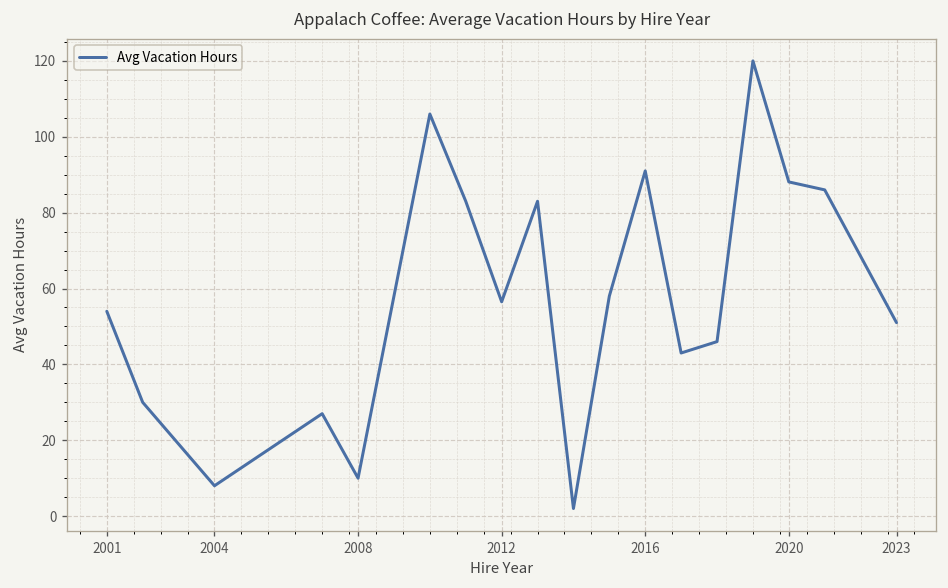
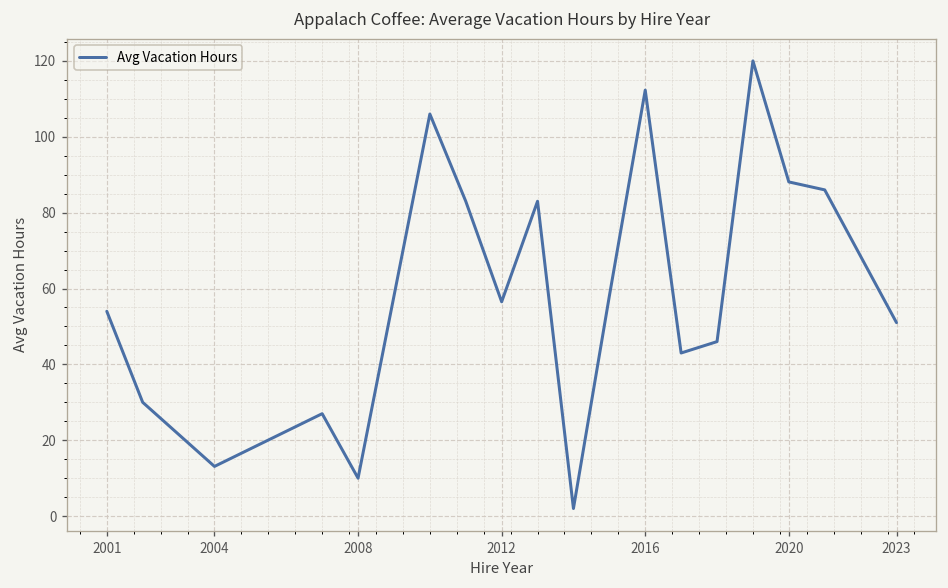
  {
    "2001": 54,
-   "2004": 8,
+   "2004": 13,
    "2008": 10,
    "2012": 57,
-   "2016": 91,
+   "2016": 112,
    "2020": 88,
    "2023": 51
  }
